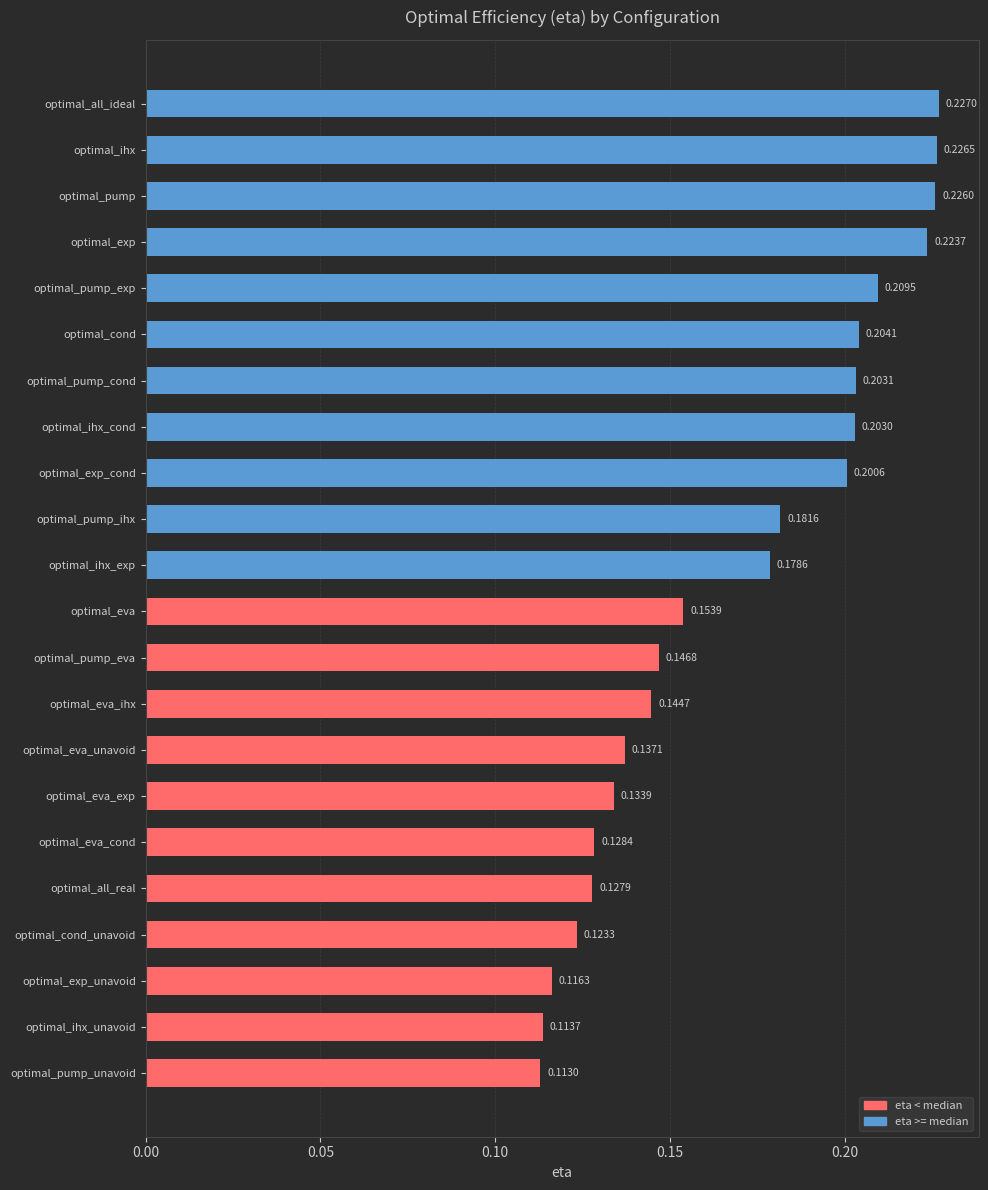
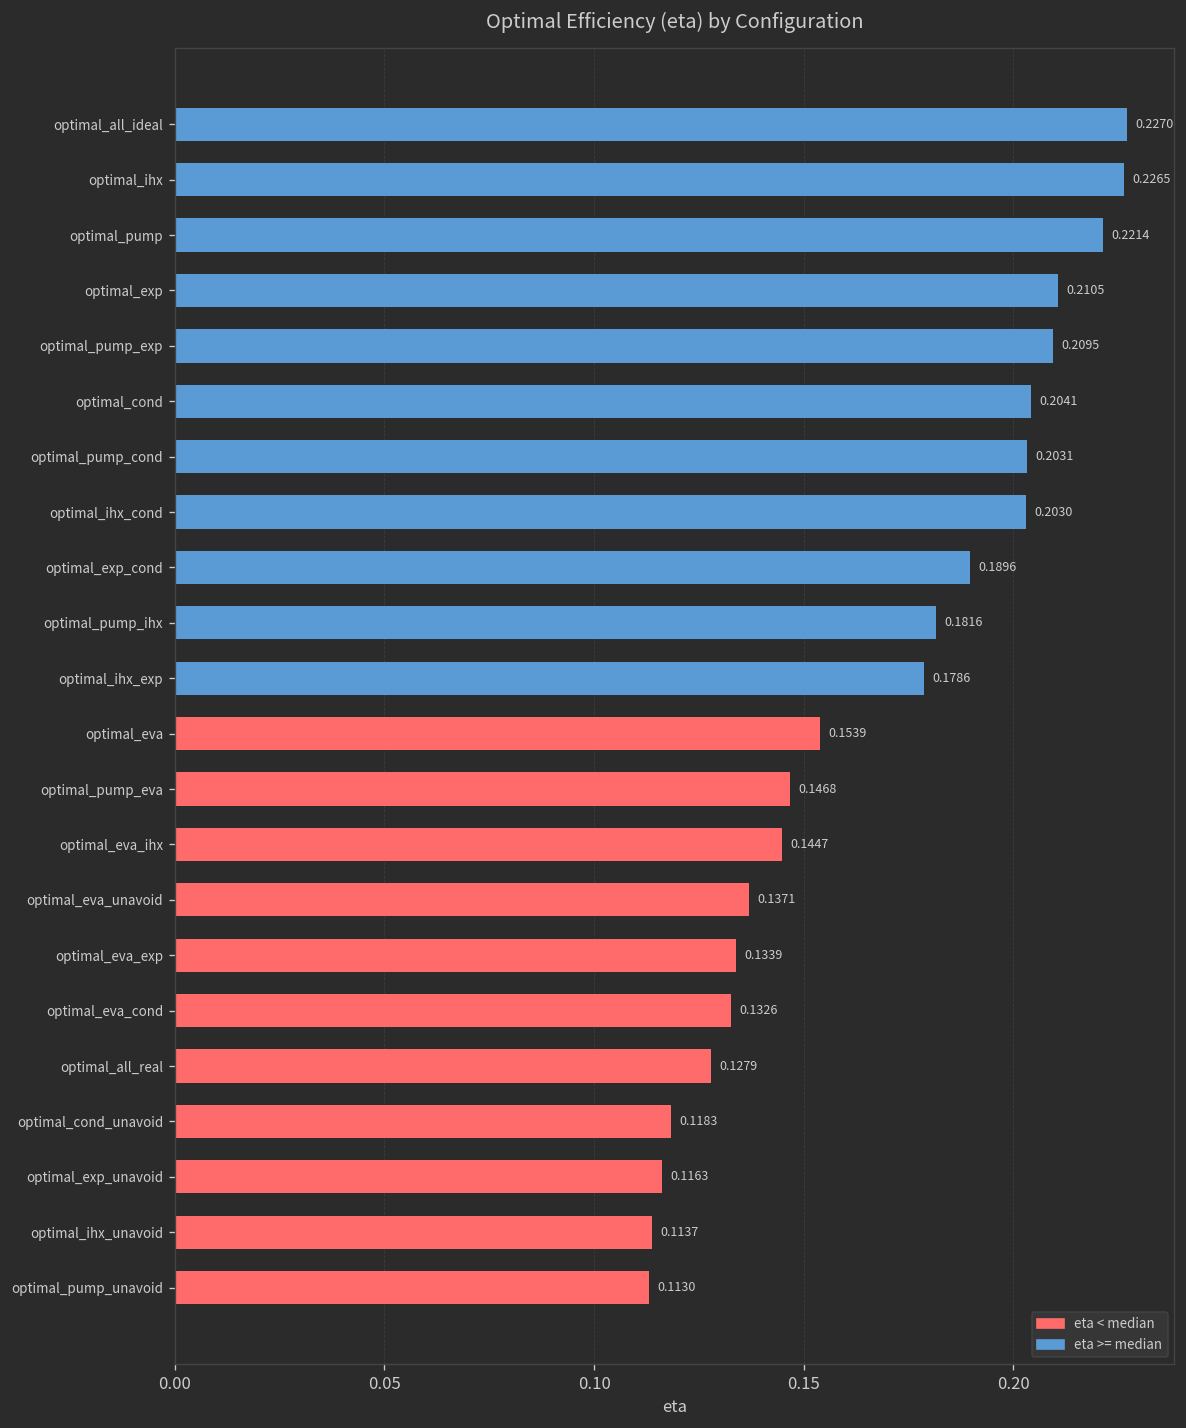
  {
    "optimal_all_ideal": 0.2270,
    "optimal_ihx": 0.2265,
-   "optimal_pump": 0.2260,
-   "optimal_exp": 0.2237,
+   "optimal_pump": 0.2214,
+   "optimal_exp": 0.2105,
    "optimal_pump_exp": 0.2095,
    "optimal_cond": 0.2041,
    "optimal_pump_cond": 0.2031,
    "optimal_ihx_cond": 0.2030,
-   "optimal_exp_cond": 0.2006,
+   "optimal_exp_cond": 0.1896,
    "optimal_pump_ihx": 0.1816,
    "optimal_ihx_exp": 0.1786,
    "optimal_eva": 0.1539,
    "optimal_pump_eva": 0.1468,
    "optimal_eva_ihx": 0.1447,
    "optimal_eva_unavoid": 0.1371,
    "optimal_eva_exp": 0.1339,
-   "optimal_eva_cond": 0.1284,
+   "optimal_eva_cond": 0.1326,
    "optimal_all_real": 0.1279,
-   "optimal_cond_unavoid": 0.1233,
+   "optimal_cond_unavoid": 0.1183,
    "optimal_exp_unavoid": 0.1163,
    "optimal_ihx_unavoid": 0.1137,
    "optimal_pump_unavoid": 0.1130
  }
